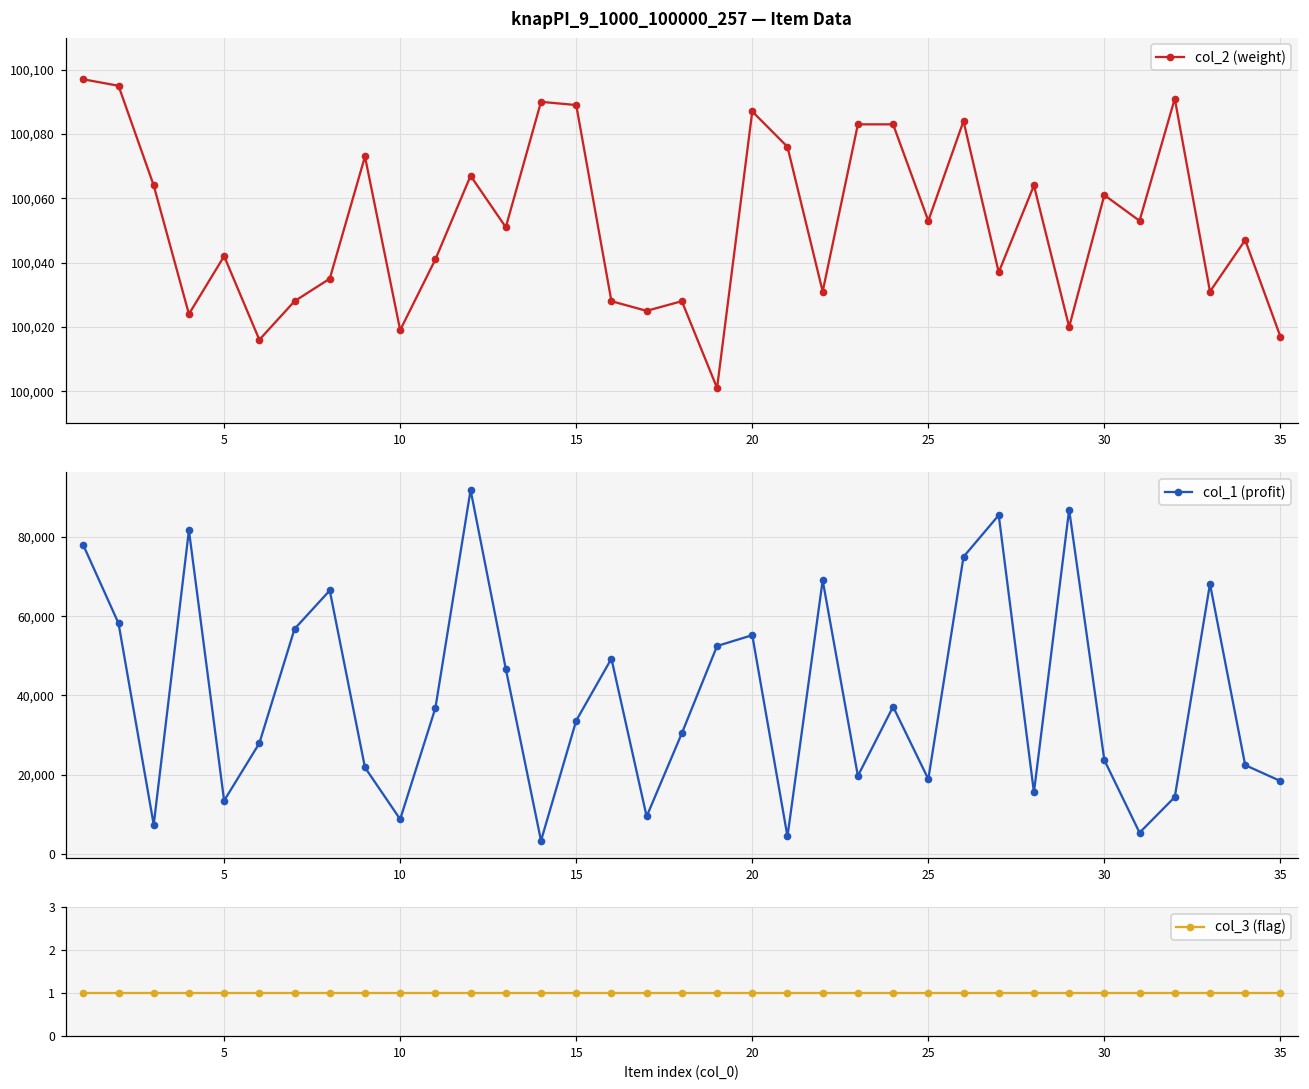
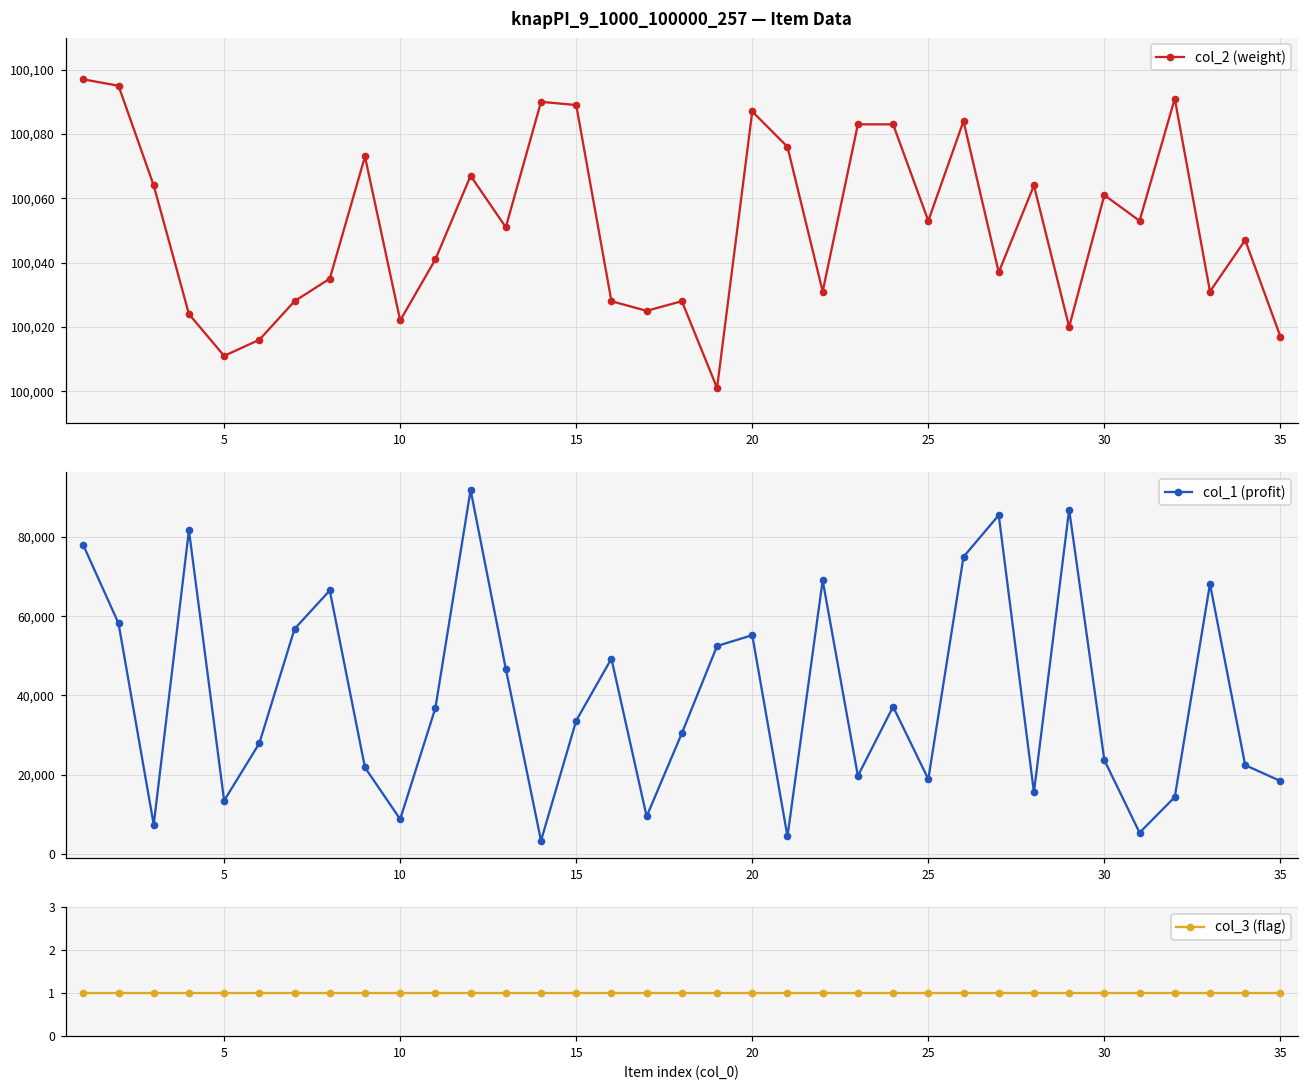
  {
    "knapPI_9_1000_100000_257 — Item Data": {
-     "5": "100,042",
-     "10": "100,019",
+     "5": "100,011",
+     "10": "100,022",
      "15": "100,089",
      "20": "100,087",
      "25": "100,053",
      "30": "100,061",
      "35": "100,017"
    }
  }
